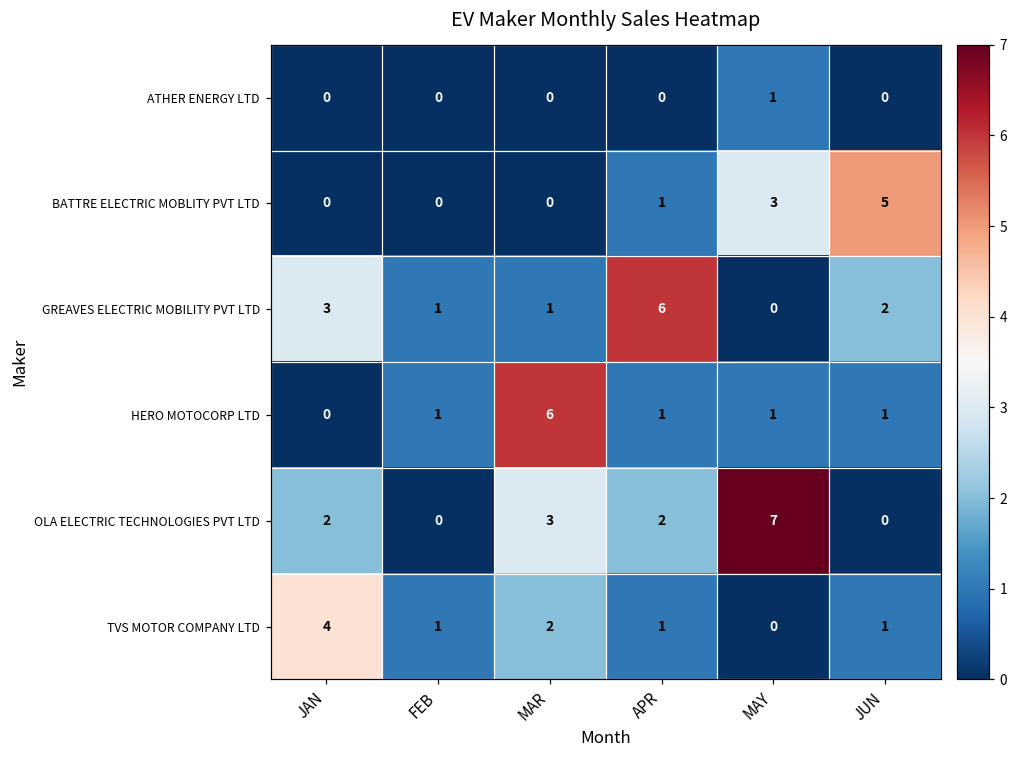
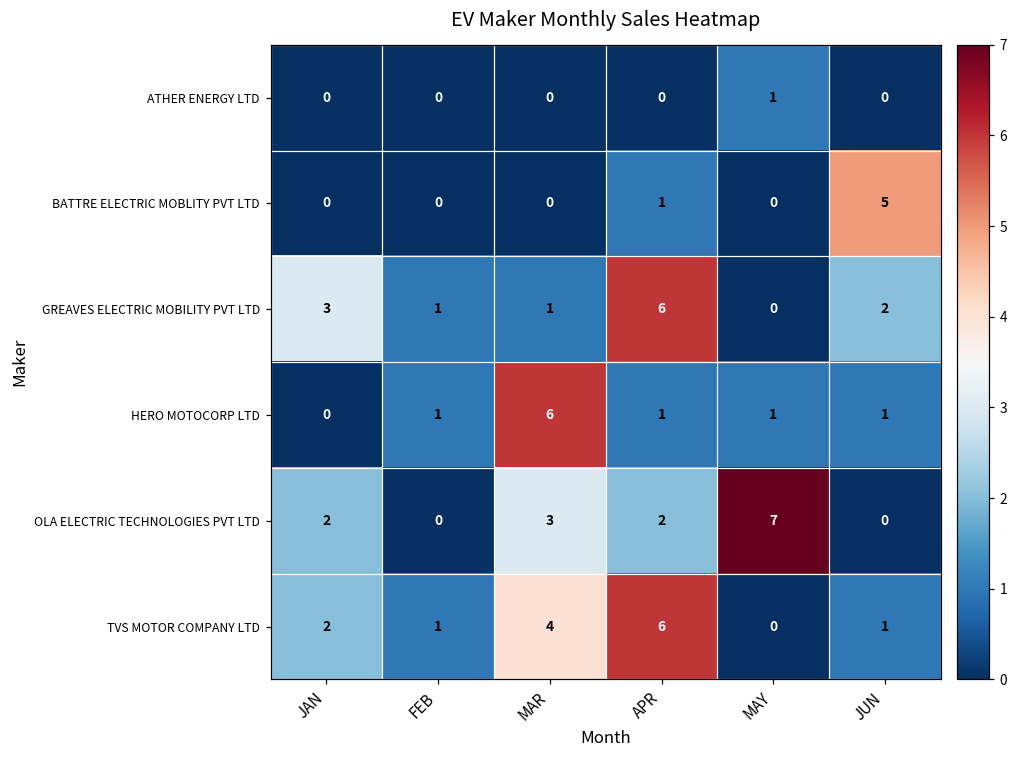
  {
    "ATHER ENERGY LTD": {
      "JAN": 0,
      "FEB": 0,
      "MAR": 0,
      "APR": 0,
      "MAY": 1,
      "JUN": 0
    },
    "BATTRE ELECTRIC MOBLITY PVT LTD": {
      "JAN": 0,
      "FEB": 0,
      "MAR": 0,
      "APR": 1,
-     "MAY": 3,
+     "MAY": 0,
      "JUN": 5
    },
    "GREAVES ELECTRIC MOBILITY PVT LTD": {
      "JAN": 3,
      "FEB": 1,
      "MAR": 1,
      "APR": 6,
      "MAY": 0,
      "JUN": 2
    },
    "HERO MOTOCORP LTD": {
      "JAN": 0,
      "FEB": 1,
      "MAR": 6,
      "APR": 1,
      "MAY": 1,
      "JUN": 1
    },
    "OLA ELECTRIC TECHNOLOGIES PVT LTD": {
      "JAN": 2,
      "FEB": 0,
      "MAR": 3,
      "APR": 2,
      "MAY": 7,
      "JUN": 0
    },
    "TVS MOTOR COMPANY LTD": {
-     "JAN": 4,
+     "JAN": 2,
      "FEB": 1,
-     "MAR": 2,
-     "APR": 1,
+     "MAR": 4,
+     "APR": 6,
      "MAY": 0,
      "JUN": 1
    }
  }
